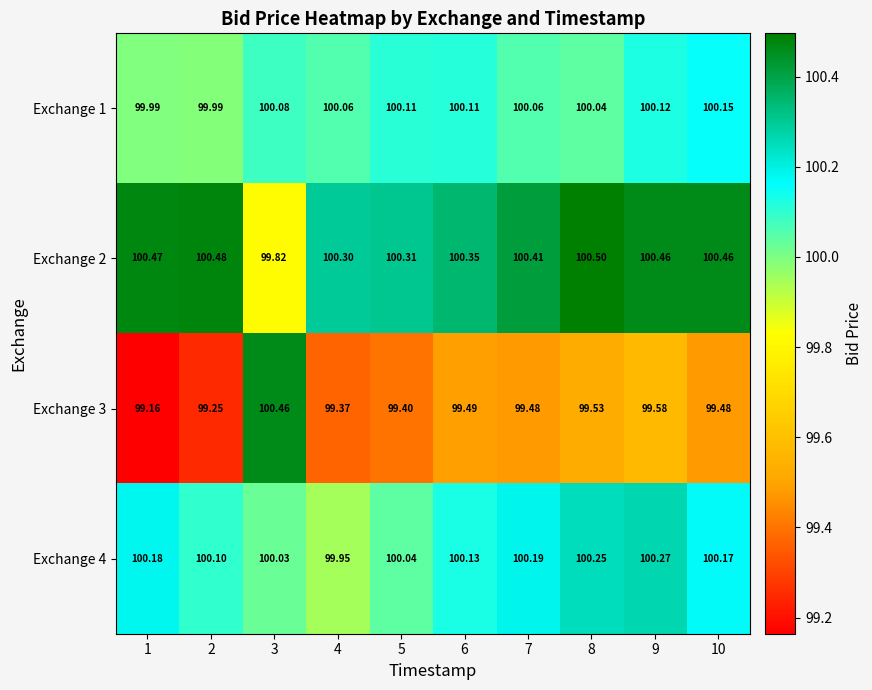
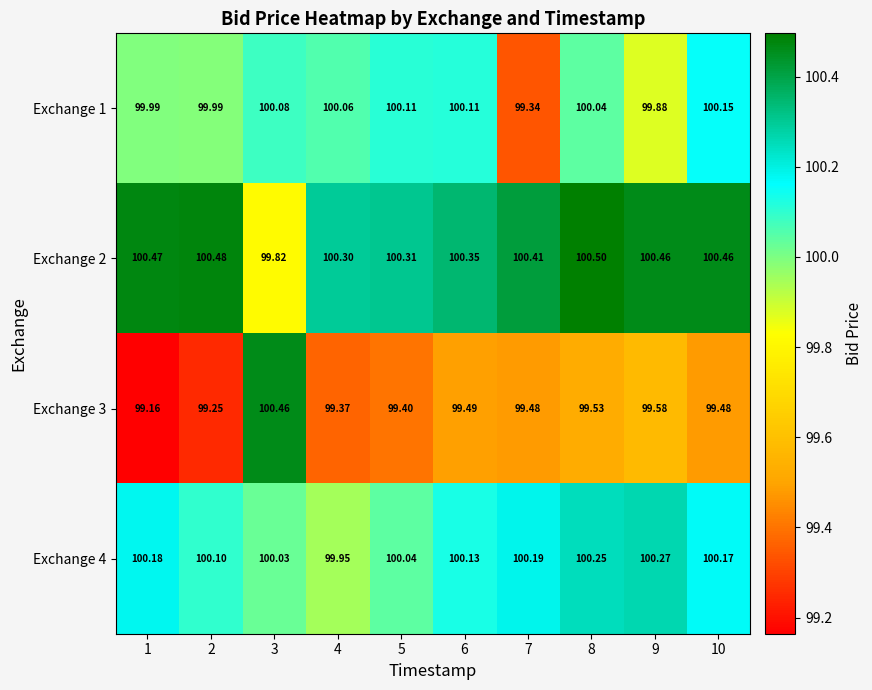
  {
    "Exchange 1": {
      "1": 99.99,
      "2": 99.99,
      "3": 100.08,
      "4": 100.06,
      "5": 100.11,
      "6": 100.11,
-     "7": 100.06,
+     "7": 99.34,
      "8": 100.04,
-     "9": 100.12,
+     "9": 99.88,
      "10": 100.15
    },
    "Exchange 2": {
      "1": 100.47,
      "2": 100.48,
      "3": 99.82,
      "4": 100.30,
      "5": 100.31,
      "6": 100.35,
      "7": 100.41,
      "8": 100.50,
      "9": 100.46,
      "10": 100.46
    },
    "Exchange 3": {
      "1": 99.16,
      "2": 99.25,
      "3": 100.46,
      "4": 99.37,
      "5": 99.40,
      "6": 99.49,
      "7": 99.48,
      "8": 99.53,
      "9": 99.58,
      "10": 99.48
    },
    "Exchange 4": {
      "1": 100.18,
      "2": 100.10,
      "3": 100.03,
      "4": 99.95,
      "5": 100.04,
      "6": 100.13,
      "7": 100.19,
      "8": 100.25,
      "9": 100.27,
      "10": 100.17
    }
  }
